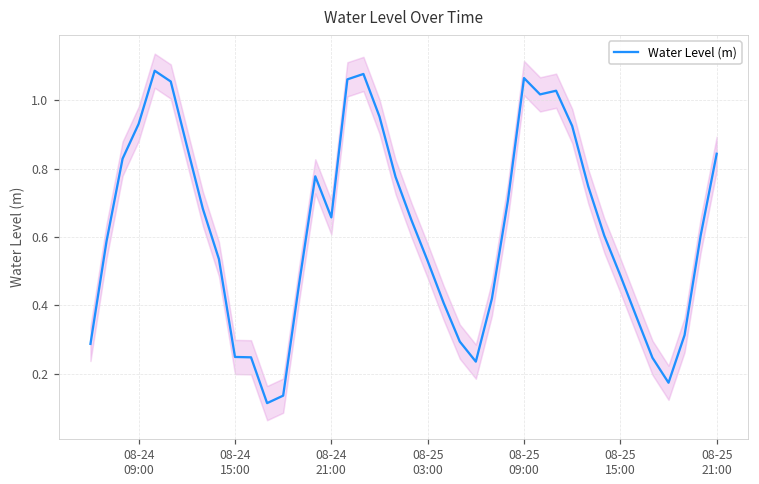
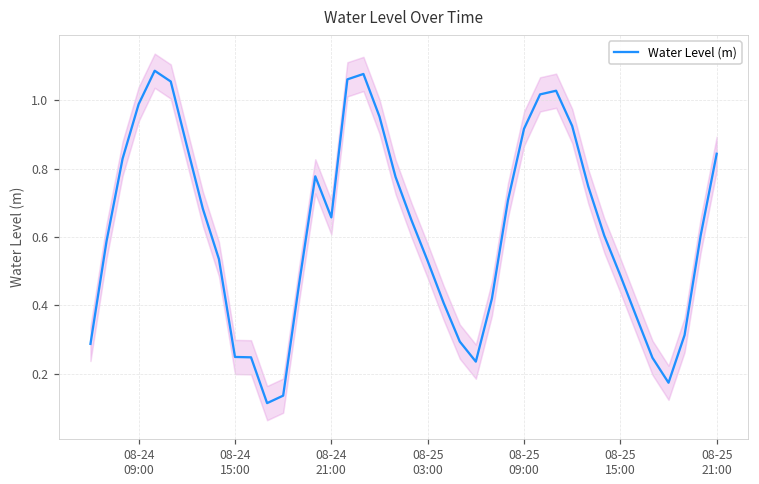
  {
    "Water Level (m)": {
-     "08-24 09:00": 0.93,
+     "08-24 09:00": 0.99,
      "08-24 15:00": 0.25,
      "08-24 21:00": 0.66,
      "08-25 03:00": 0.53,
-     "08-25 09:00": 1.06,
+     "08-25 09:00": 0.92,
      "08-25 15:00": 0.49,
      "08-25 21:00": 0.84
    }
  }
